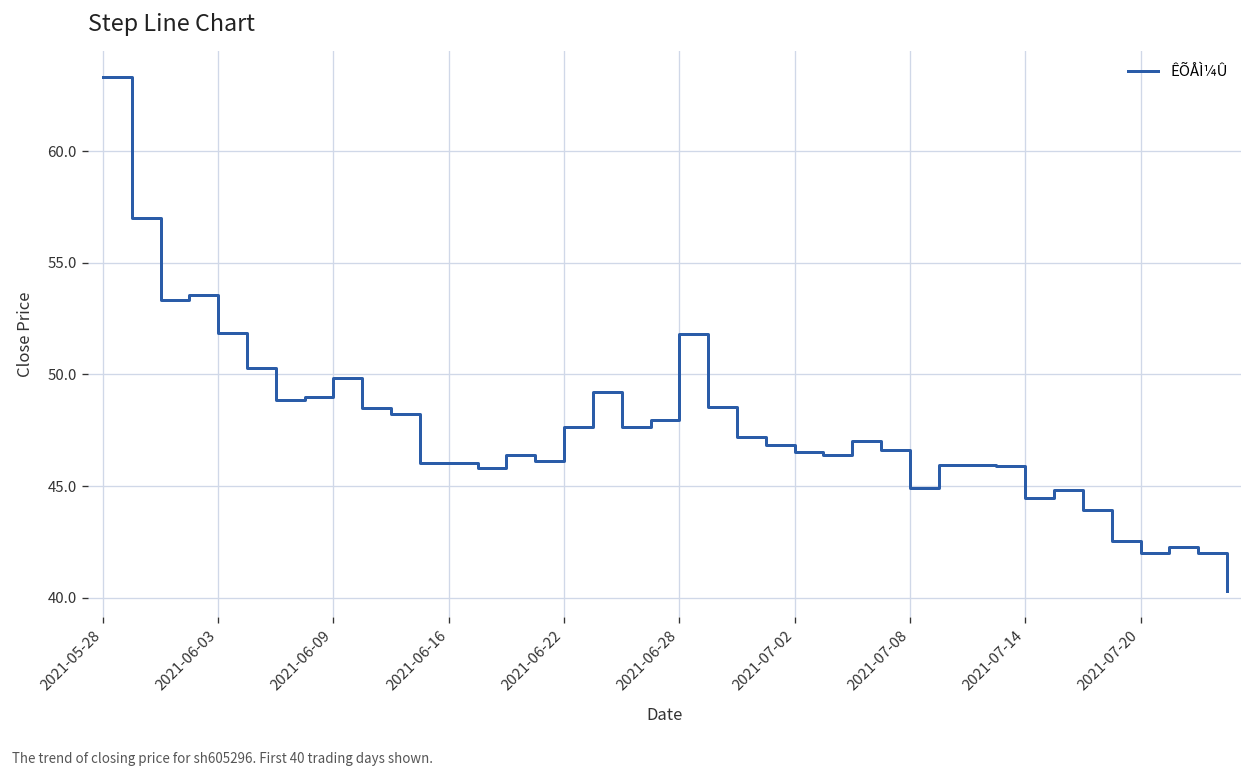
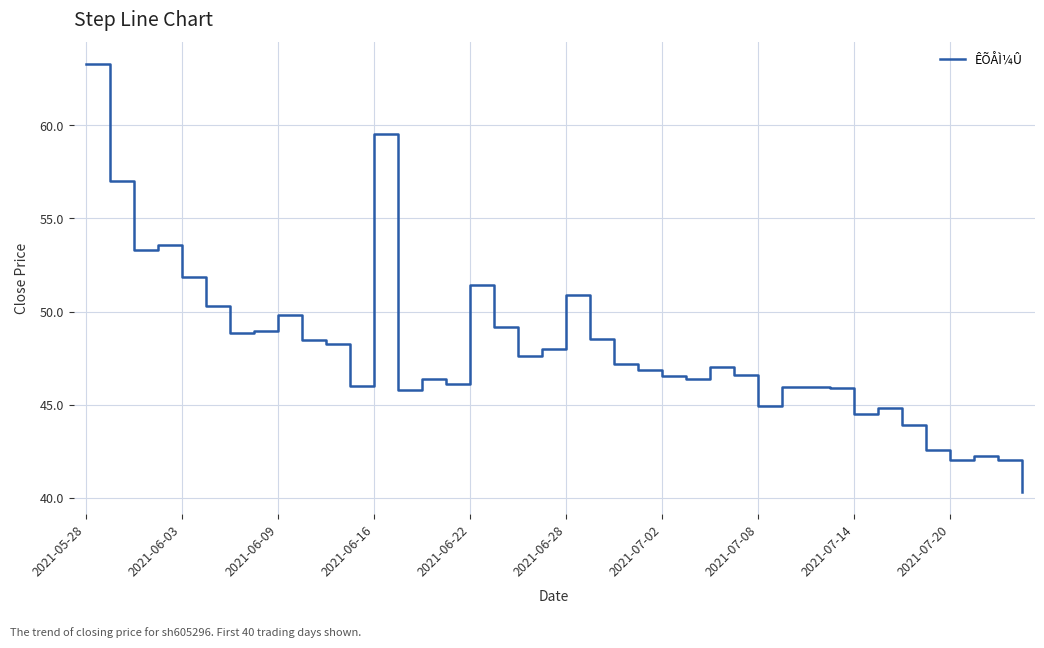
  {
    "2021-05-28": 63.3,
    "2021-06-03": 51.8,
    "2021-06-09": 49.8,
-   "2021-06-16": 46.0,
-   "2021-06-22": 47.6,
-   "2021-06-28": 51.8,
+   "2021-06-16": 59.6,
+   "2021-06-22": 51.4,
+   "2021-06-28": 50.9,
    "2021-07-02": 46.5,
    "2021-07-08": 44.9,
    "2021-07-14": 44.5,
    "2021-07-20": 42.0
  }
